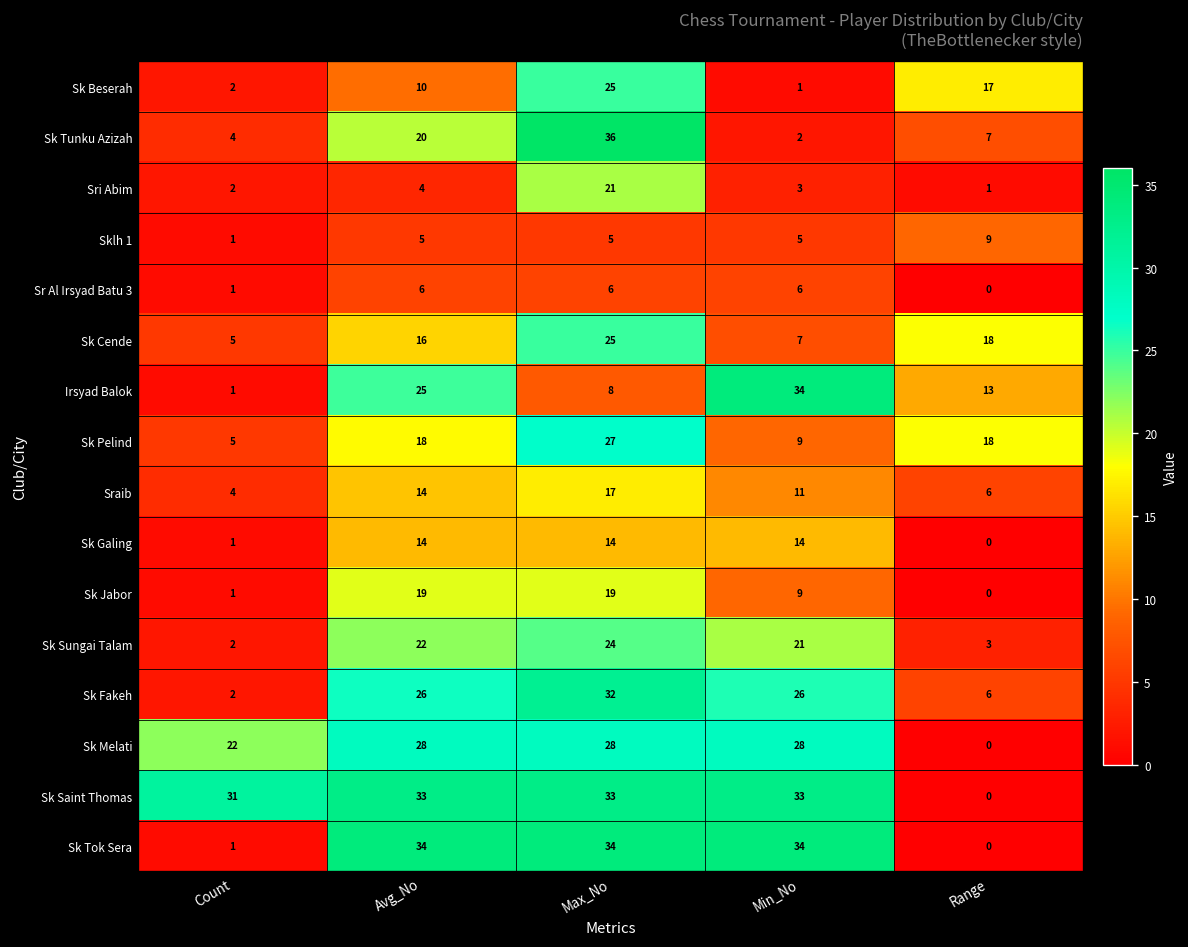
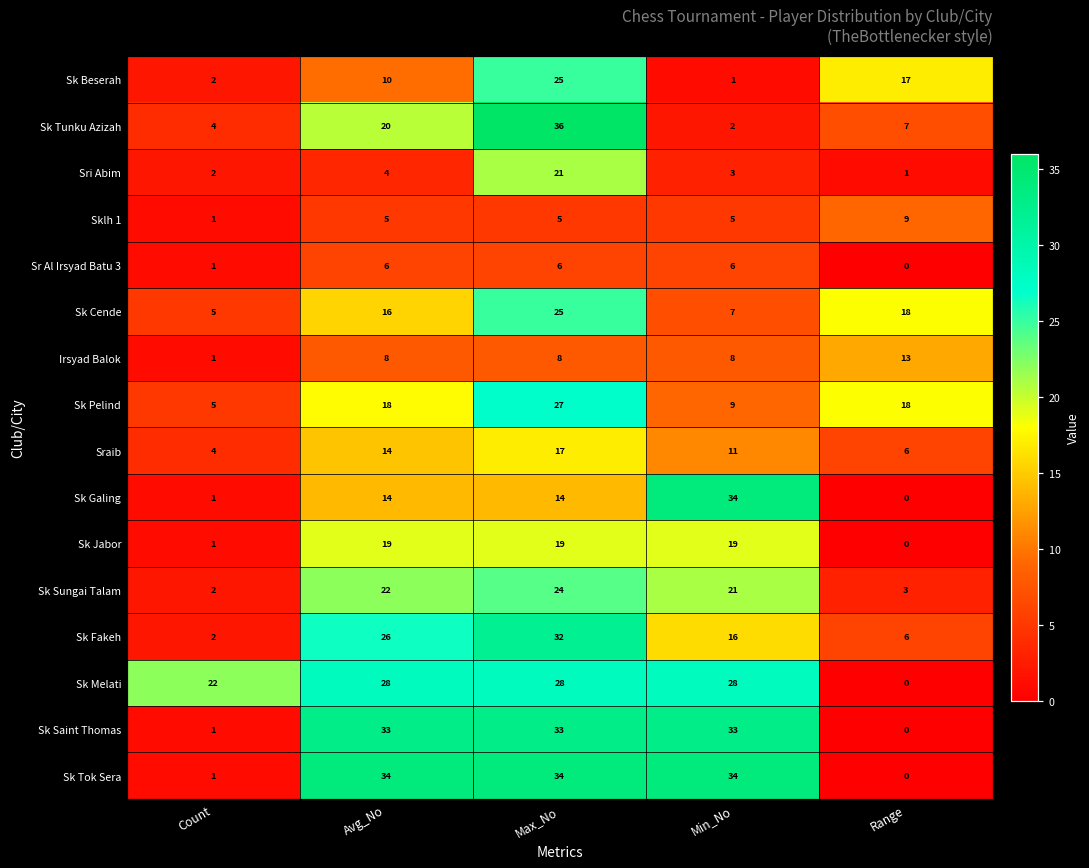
  {
    "Sk Beserah": {
      "Count": 2,
      "Avg_No": 10,
      "Max_No": 25,
      "Min_No": 1,
      "Range": 17
    },
    "Sk Tunku Azizah": {
      "Count": 4,
      "Avg_No": 20,
      "Max_No": 36,
      "Min_No": 2,
      "Range": 7
    },
    "Sri Abim": {
      "Count": 2,
      "Avg_No": 4,
      "Max_No": 21,
      "Min_No": 3,
      "Range": 1
    },
    "Sklh 1": {
      "Count": 1,
      "Avg_No": 5,
      "Max_No": 5,
      "Min_No": 5,
      "Range": 9
    },
    "Sr Al Irsyad Batu 3": {
      "Count": 1,
      "Avg_No": 6,
      "Max_No": 6,
      "Min_No": 6,
      "Range": 0
    },
    "Sk Cende": {
      "Count": 5,
      "Avg_No": 16,
      "Max_No": 25,
      "Min_No": 7,
      "Range": 18
    },
    "Irsyad Balok": {
      "Count": 1,
-     "Avg_No": 25,
+     "Avg_No": 8,
      "Max_No": 8,
-     "Min_No": 34,
+     "Min_No": 8,
      "Range": 13
    },
    "Sk Pelind": {
      "Count": 5,
      "Avg_No": 18,
      "Max_No": 27,
      "Min_No": 9,
      "Range": 18
    },
    "Sraib": {
      "Count": 4,
      "Avg_No": 14,
      "Max_No": 17,
      "Min_No": 11,
      "Range": 6
    },
    "Sk Galing": {
      "Count": 1,
      "Avg_No": 14,
      "Max_No": 14,
-     "Min_No": 14,
+     "Min_No": 34,
      "Range": 0
    },
    "Sk Jabor": {
      "Count": 1,
      "Avg_No": 19,
      "Max_No": 19,
-     "Min_No": 9,
+     "Min_No": 19,
      "Range": 0
    },
    "Sk Sungai Talam": {
      "Count": 2,
      "Avg_No": 22,
      "Max_No": 24,
      "Min_No": 21,
      "Range": 3
    },
    "Sk Fakeh": {
      "Count": 2,
      "Avg_No": 26,
      "Max_No": 32,
-     "Min_No": 26,
+     "Min_No": 16,
      "Range": 6
    },
    "Sk Melati": {
      "Count": 22,
      "Avg_No": 28,
      "Max_No": 28,
      "Min_No": 28,
      "Range": 0
    },
    "Sk Saint Thomas": {
-     "Count": 31,
+     "Count": 1,
      "Avg_No": 33,
      "Max_No": 33,
      "Min_No": 33,
      "Range": 0
    },
    "Sk Tok Sera": {
      "Count": 1,
      "Avg_No": 34,
      "Max_No": 34,
      "Min_No": 34,
      "Range": 0
    }
  }
